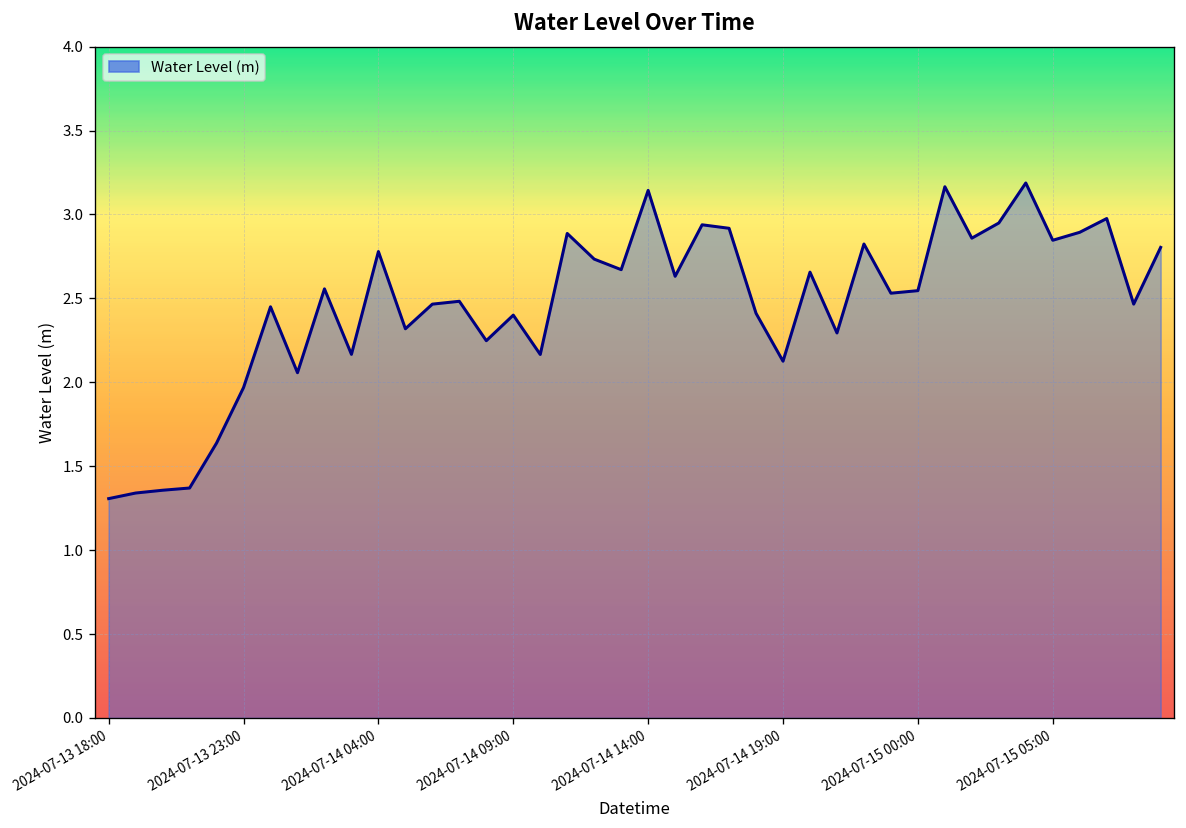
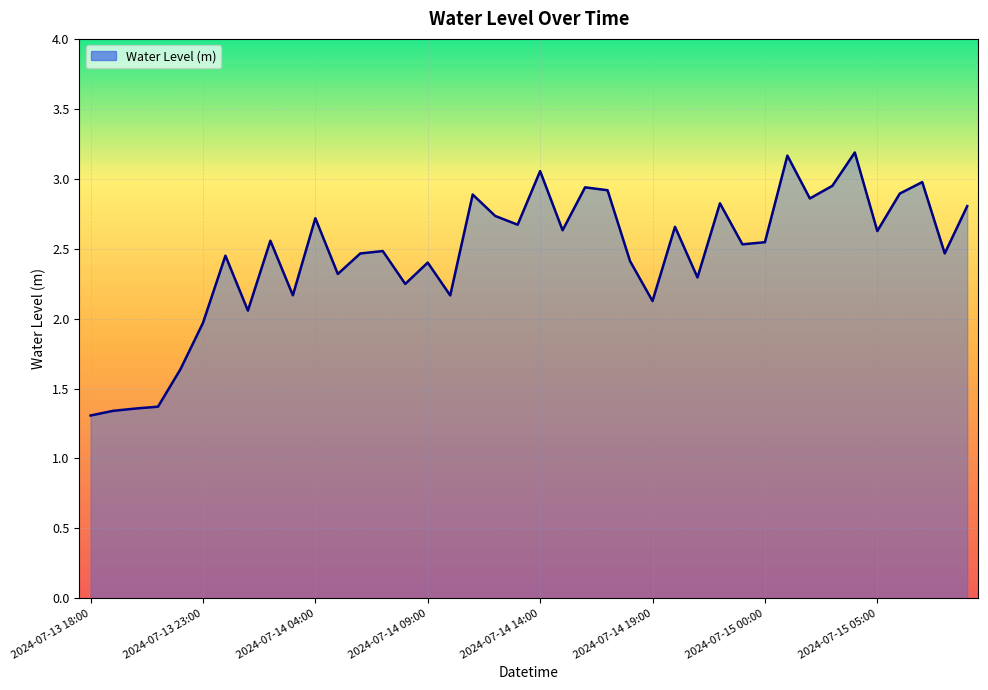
  {
    "2024-07-13 18:00": 1.31,
    "2024-07-13 23:00": 1.97,
-   "2024-07-14 04:00": 2.78,
+   "2024-07-14 04:00": 2.72,
    "2024-07-14 09:00": 2.40,
-   "2024-07-14 14:00": 3.14,
+   "2024-07-14 14:00": 3.05,
    "2024-07-14 19:00": 2.13,
    "2024-07-15 00:00": 2.55,
-   "2024-07-15 05:00": 2.85
+   "2024-07-15 05:00": 2.63
  }
